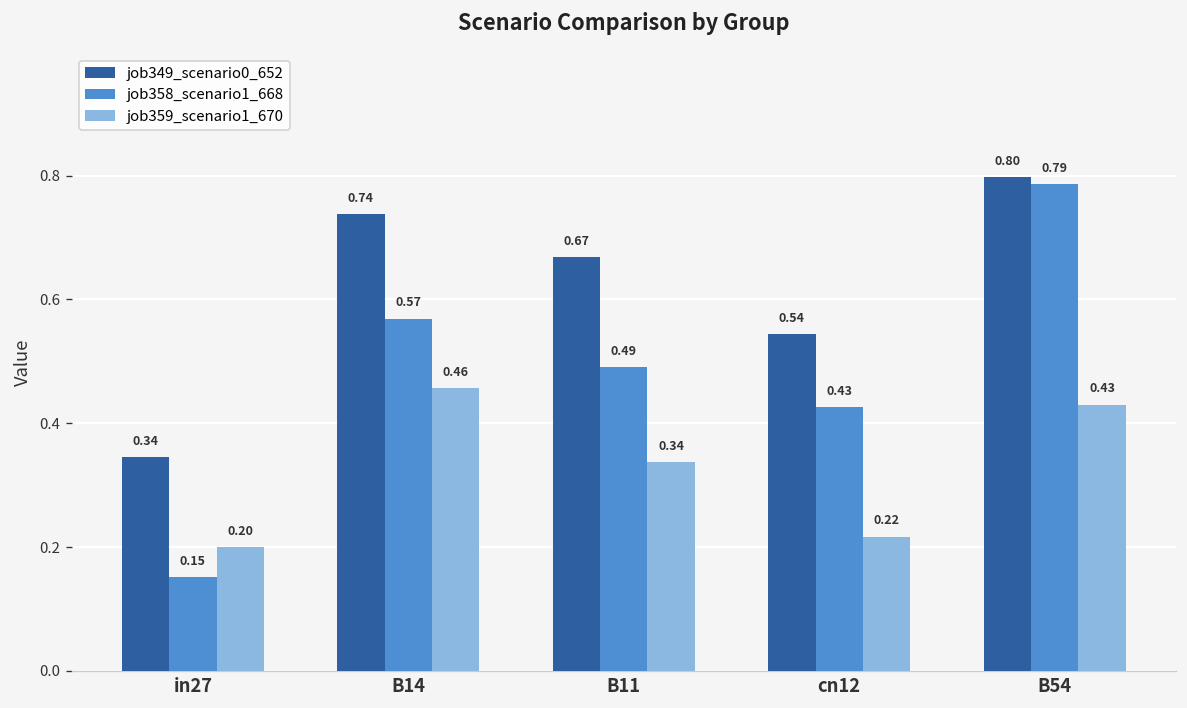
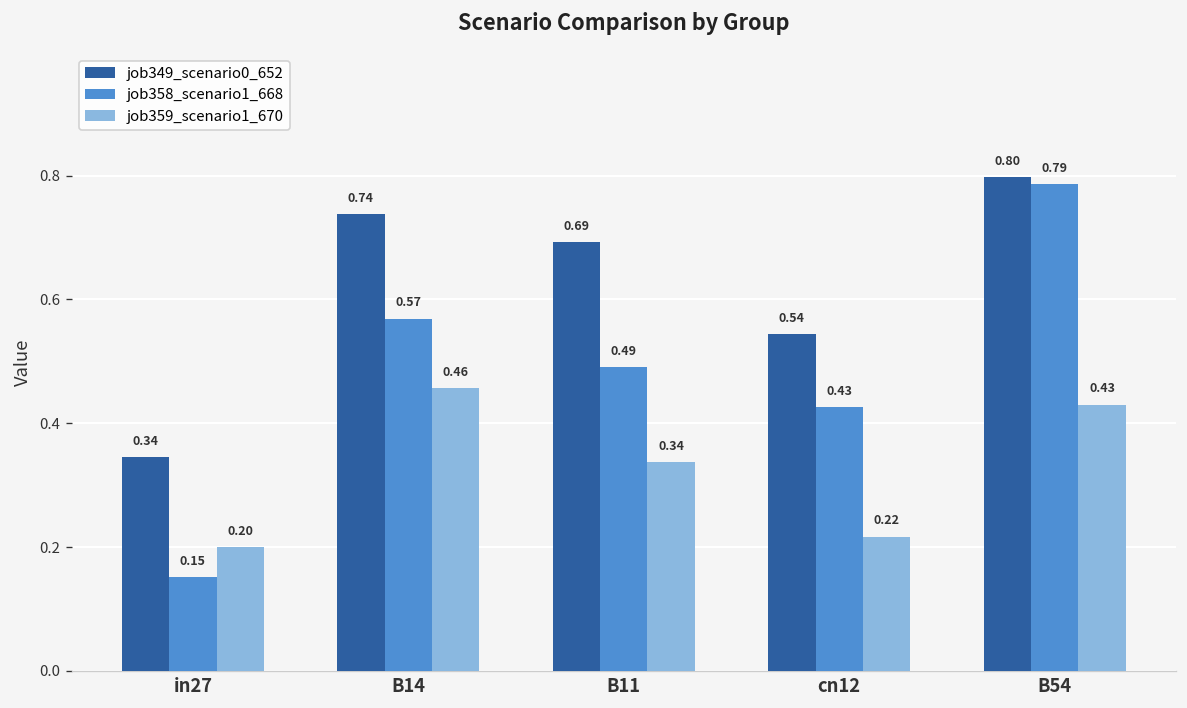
  {
    "job349_scenario0_652": {
      "in27": 0.34,
      "B14": 0.74,
-     "B11": 0.67,
+     "B11": 0.69,
      "cn12": 0.54,
      "B54": 0.80
    },
    "job358_scenario1_668": {
      "in27": 0.15,
      "B14": 0.57,
      "B11": 0.49,
      "cn12": 0.43,
      "B54": 0.79
    },
    "job359_scenario1_670": {
      "in27": 0.20,
      "B14": 0.46,
      "B11": 0.34,
      "cn12": 0.22,
      "B54": 0.43
    }
  }
